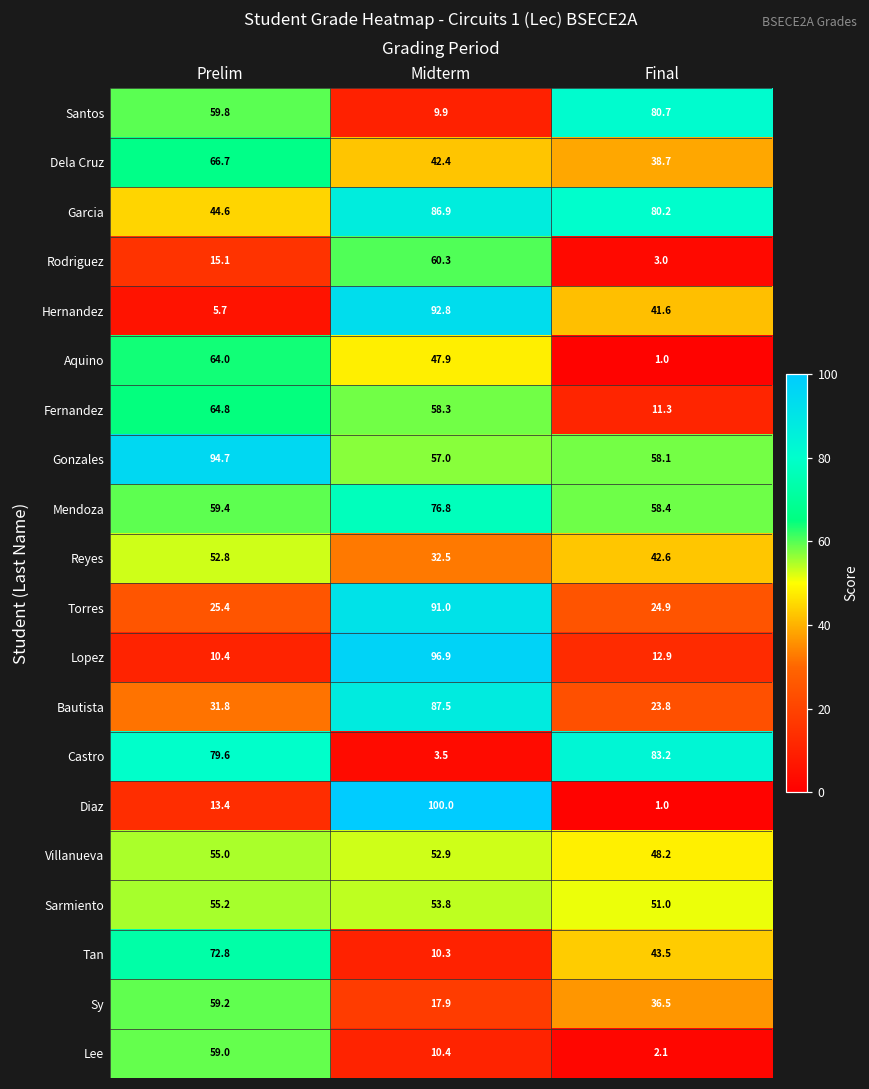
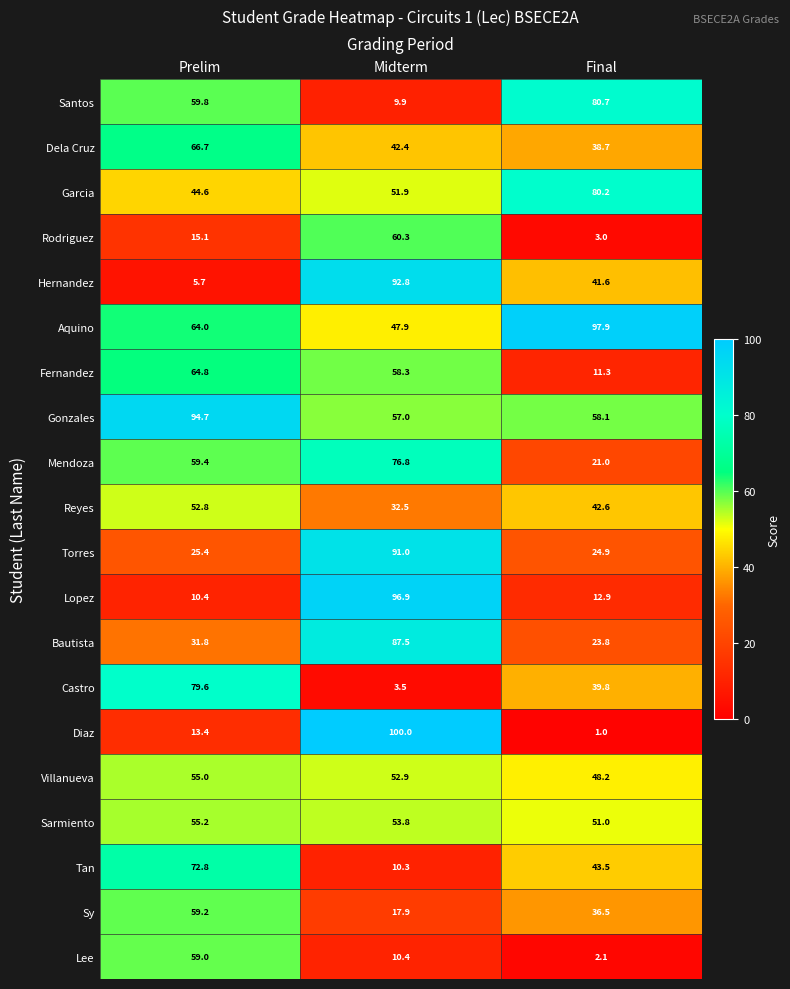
  {
    "Santos": {
      "Prelim": 59.8,
      "Midterm": 9.9,
      "Final": 80.7
    },
    "Dela Cruz": {
      "Prelim": 66.7,
      "Midterm": 42.4,
      "Final": 38.7
    },
    "Garcia": {
      "Prelim": 44.6,
-     "Midterm": 86.9,
+     "Midterm": 51.9,
      "Final": 80.2
    },
    "Rodriguez": {
      "Prelim": 15.1,
      "Midterm": 60.3,
      "Final": 3.0
    },
    "Hernandez": {
      "Prelim": 5.7,
      "Midterm": 92.8,
      "Final": 41.6
    },
    "Aquino": {
      "Prelim": 64.0,
      "Midterm": 47.9,
-     "Final": 1.0
+     "Final": 97.9
    },
    "Fernandez": {
      "Prelim": 64.8,
      "Midterm": 58.3,
      "Final": 11.3
    },
    "Gonzales": {
      "Prelim": 94.7,
      "Midterm": 57.0,
      "Final": 58.1
    },
    "Mendoza": {
      "Prelim": 59.4,
      "Midterm": 76.8,
-     "Final": 58.4
+     "Final": 21.0
    },
    "Reyes": {
      "Prelim": 52.8,
      "Midterm": 32.5,
      "Final": 42.6
    },
    "Torres": {
      "Prelim": 25.4,
      "Midterm": 91.0,
      "Final": 24.9
    },
    "Lopez": {
      "Prelim": 10.4,
      "Midterm": 96.9,
      "Final": 12.9
    },
    "Bautista": {
      "Prelim": 31.8,
      "Midterm": 87.5,
      "Final": 23.8
    },
    "Castro": {
      "Prelim": 79.6,
      "Midterm": 3.5,
-     "Final": 83.2
+     "Final": 39.8
    },
    "Diaz": {
      "Prelim": 13.4,
      "Midterm": 100.0,
      "Final": 1.0
    },
    "Villanueva": {
      "Prelim": 55.0,
      "Midterm": 52.9,
      "Final": 48.2
    },
    "Sarmiento": {
      "Prelim": 55.2,
      "Midterm": 53.8,
      "Final": 51.0
    },
    "Tan": {
      "Prelim": 72.8,
      "Midterm": 10.3,
      "Final": 43.5
    },
    "Sy": {
      "Prelim": 59.2,
      "Midterm": 17.9,
      "Final": 36.5
    },
    "Lee": {
      "Prelim": 59.0,
      "Midterm": 10.4,
      "Final": 2.1
    }
  }
